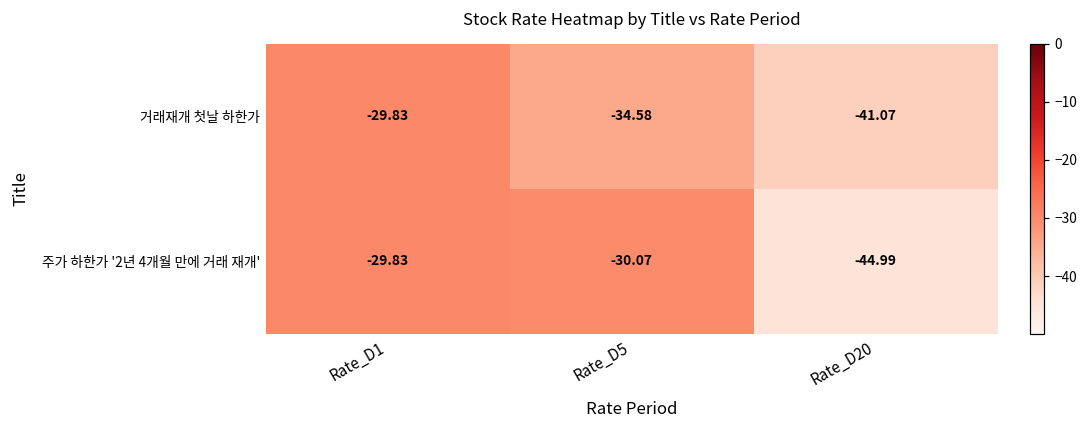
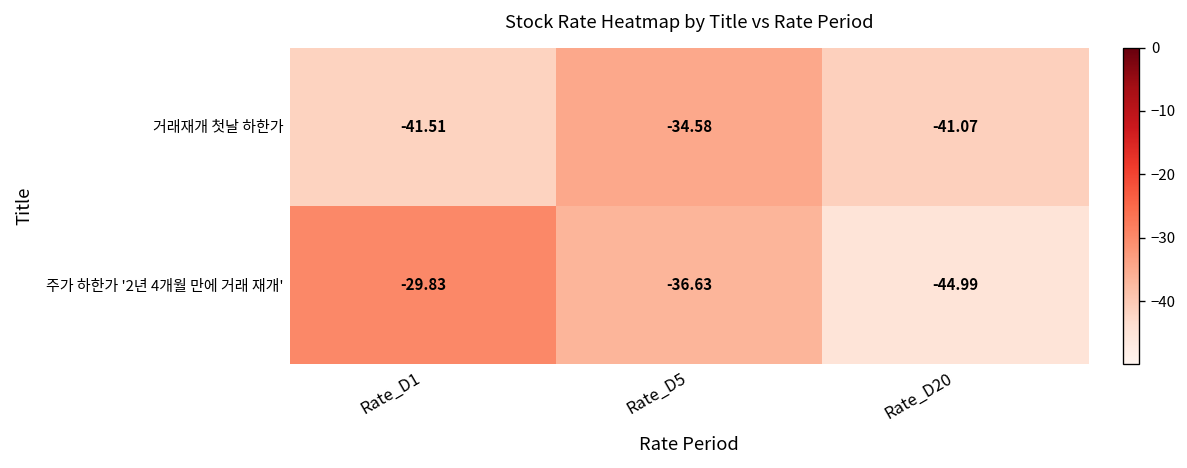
  {
    "거래재개 첫날 하한가": {
-     "Rate_D1": -29.83,
+     "Rate_D1": -41.51,
      "Rate_D5": -34.58,
      "Rate_D20": -41.07
    },
    "주가 하한가 '2년 4개월 만에 거래 재개'": {
      "Rate_D1": -29.83,
-     "Rate_D5": -30.07,
+     "Rate_D5": -36.63,
      "Rate_D20": -44.99
    }
  }
